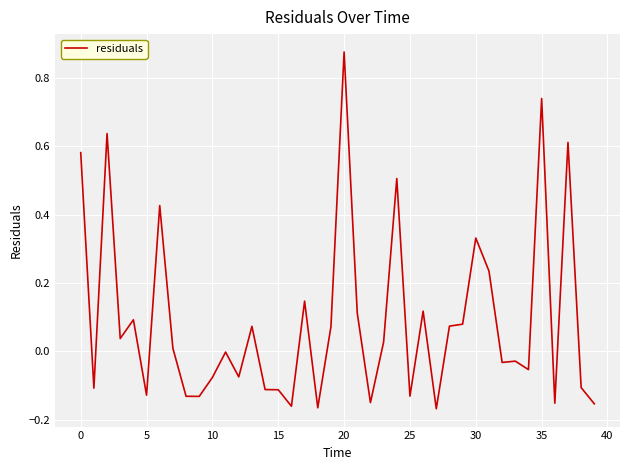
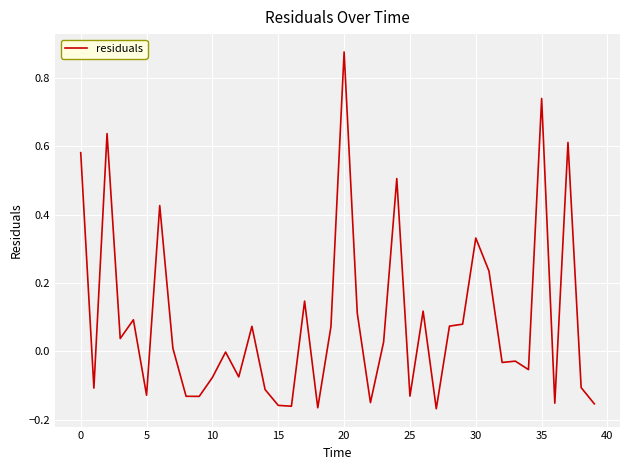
  {
    "0": 0.58,
    "5": -0.13,
    "10": -0.08,
-   "15": -0.11,
+   "15": -0.16,
    "20": 0.88,
    "25": -0.13,
    "30": 0.33,
    "35": 0.74
  }
